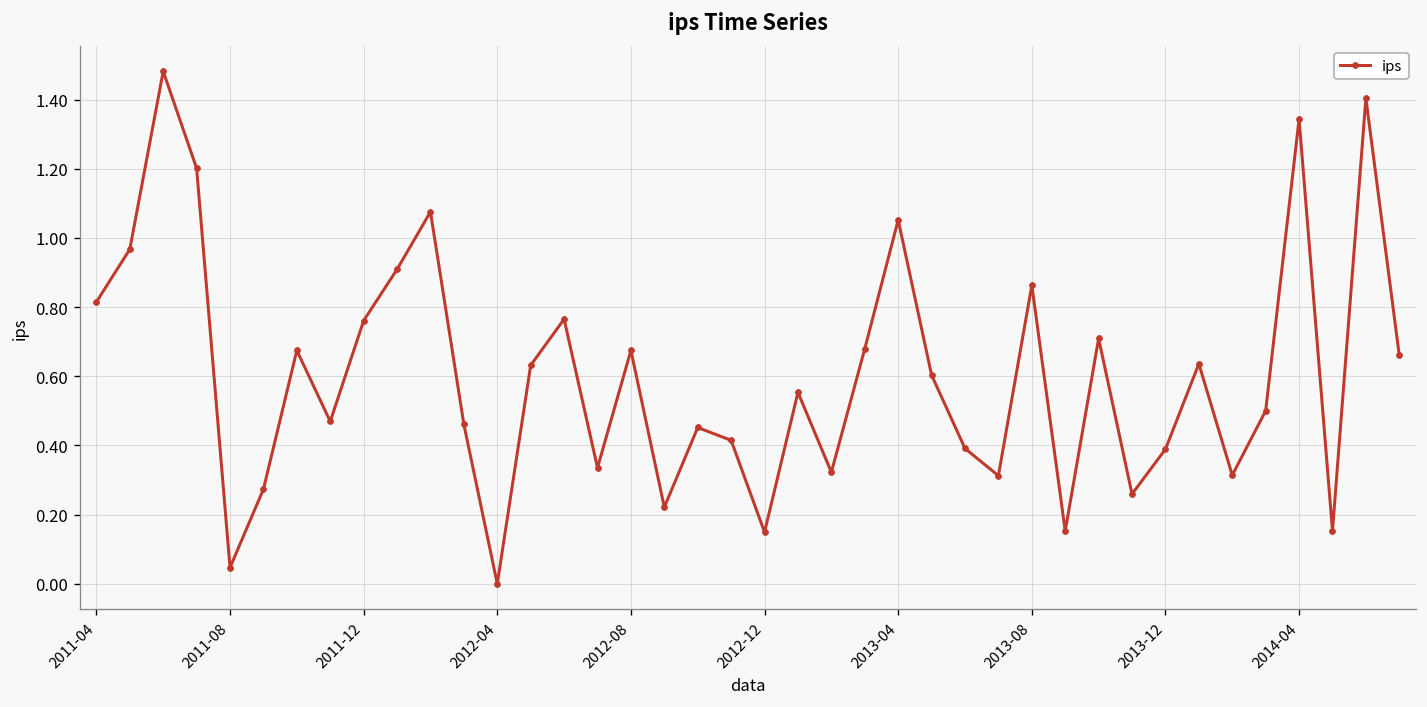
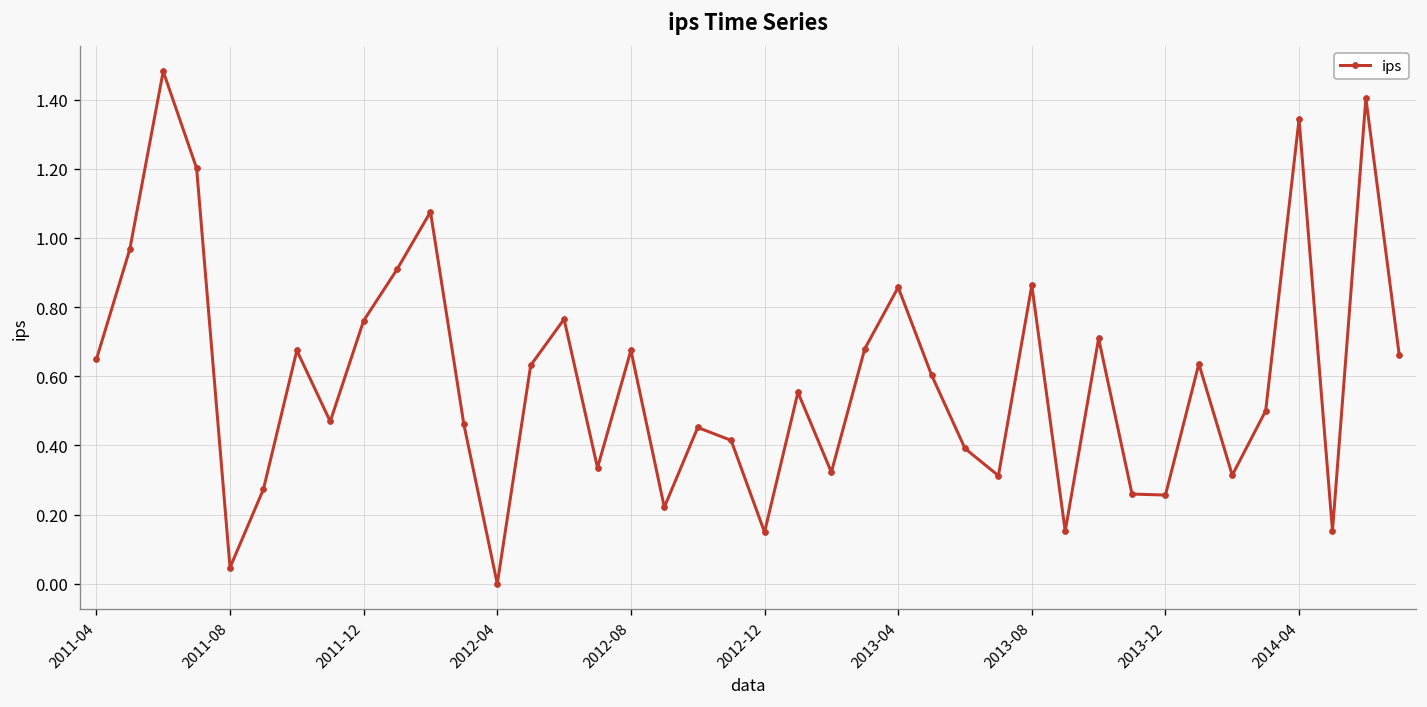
  {
-   "2011-04": 0.81,
+   "2011-04": 0.65,
    "2011-08": 0.05,
    "2011-12": 0.76,
    "2012-04": 0.00,
    "2012-08": 0.67,
    "2012-12": 0.15,
-   "2013-04": 1.05,
+   "2013-04": 0.86,
    "2013-08": 0.86,
-   "2013-12": 0.39,
+   "2013-12": 0.26,
    "2014-04": 1.34
  }
